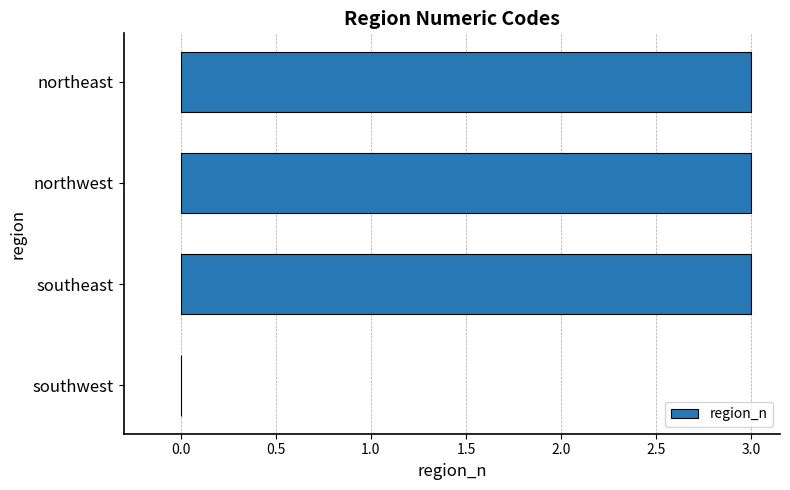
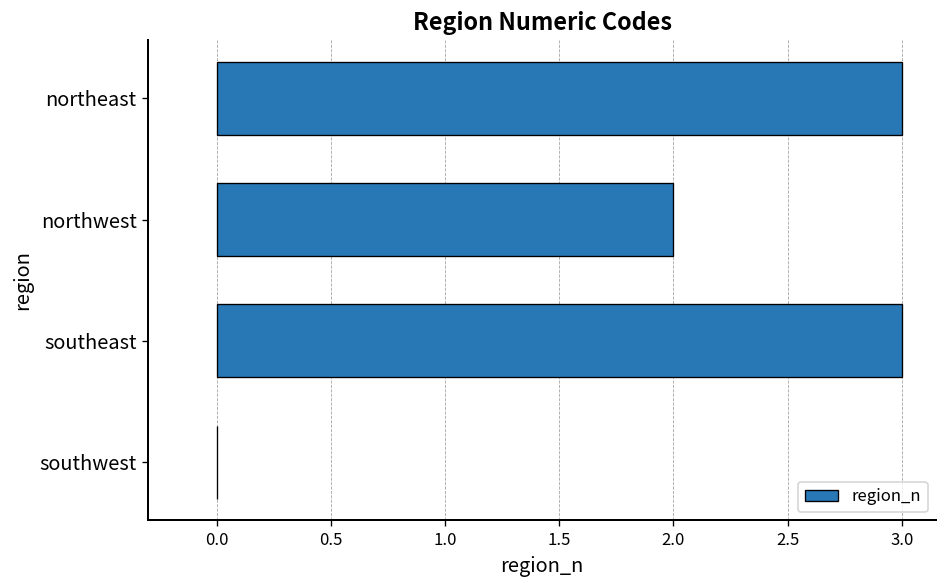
  {
    "northeast": 3,
-   "northwest": 3,
+   "northwest": 2,
    "southeast": 3,
    "southwest": 0
  }
